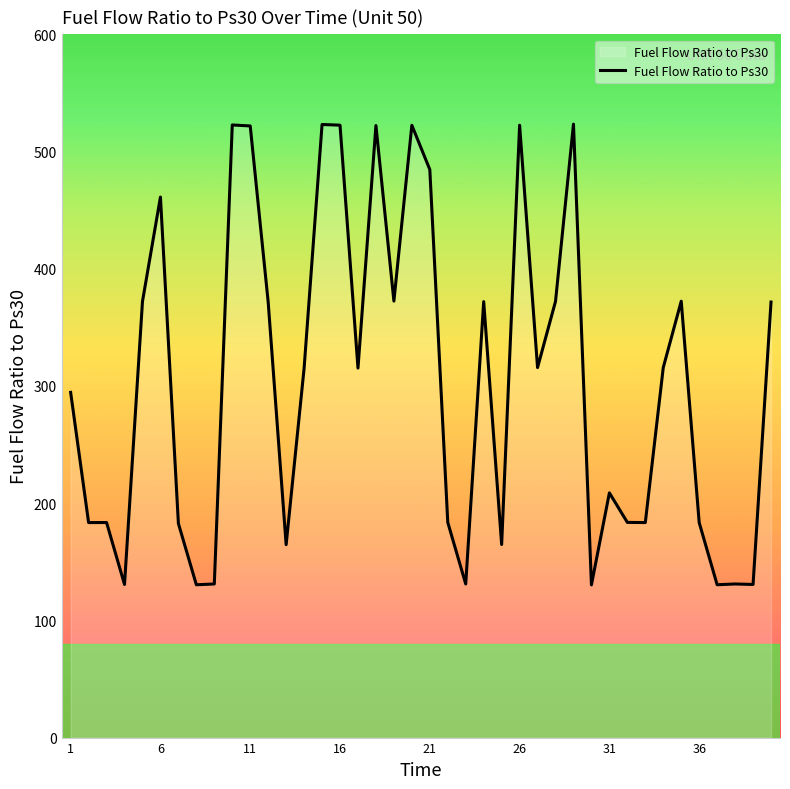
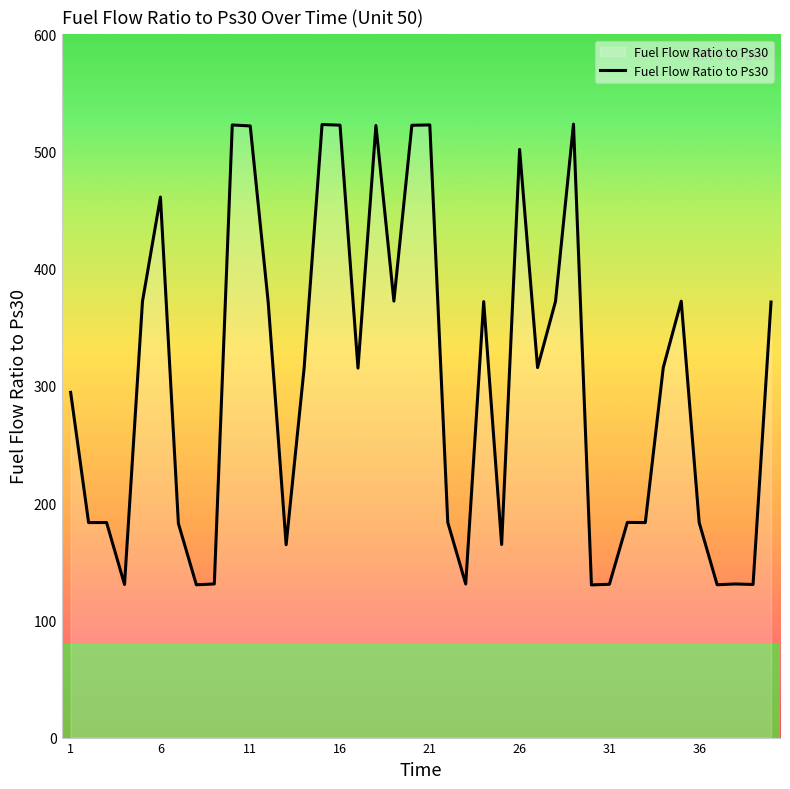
  {
    "1": 295,
    "6": 461,
    "11": 522,
    "16": 522,
-   "21": 485,
-   "26": 522,
-   "31": 209,
+   "21": 523,
+   "26": 502,
+   "31": 131,
    "36": 183
  }
